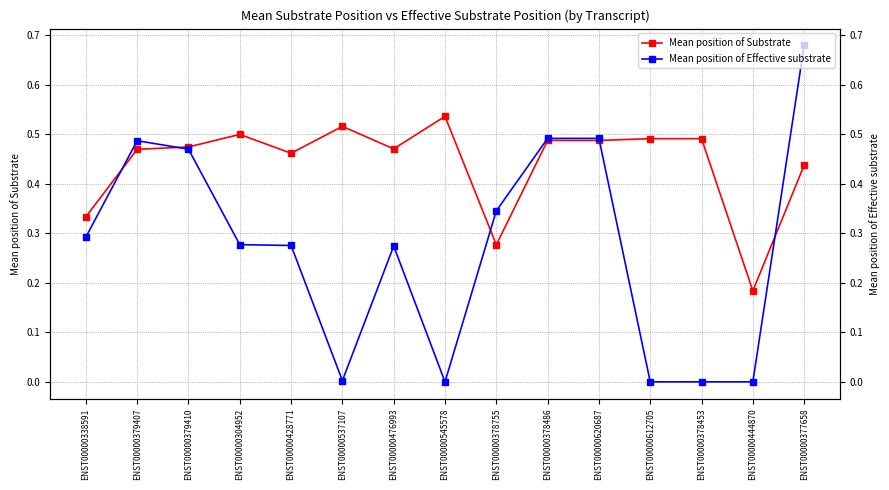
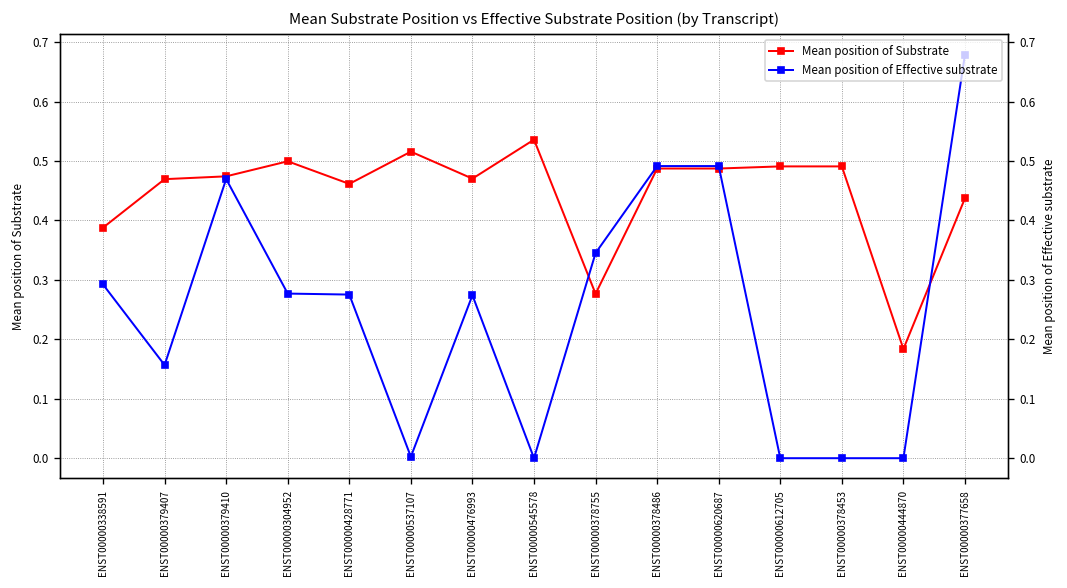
  {
    "Mean position of Substrate": {
-     "ENST00000338591": 0.33,
+     "ENST00000338591": 0.39,
      "ENST00000379407": 0.47,
      "ENST00000304952": 0.50,
      "ENST00000428771": 0.46,
      "ENST00000537107": 0.52,
      "ENST00000476993": 0.47,
      "ENST00000545578": 0.54,
      "ENST00000378755": 0.28,
      "ENST00000612705": 0.49,
      "ENST00000378453": 0.49,
      "ENST00000444870": 0.18,
      "ENST00000377658": 0.44
    },
    "Mean position of Effective substrate": {
      "ENST00000338591": 0.29,
-     "ENST00000379407": 0.49,
+     "ENST00000379407": 0.16,
      "ENST00000304952": 0.28,
      "ENST00000428771": 0.28,
      "ENST00000537107": 0.00,
      "ENST00000476993": 0.27,
      "ENST00000545578": 0.00,
      "ENST00000378755": 0.35,
      "ENST00000612705": 0.00,
      "ENST00000378453": 0.00,
      "ENST00000444870": 0.00
    }
  }
